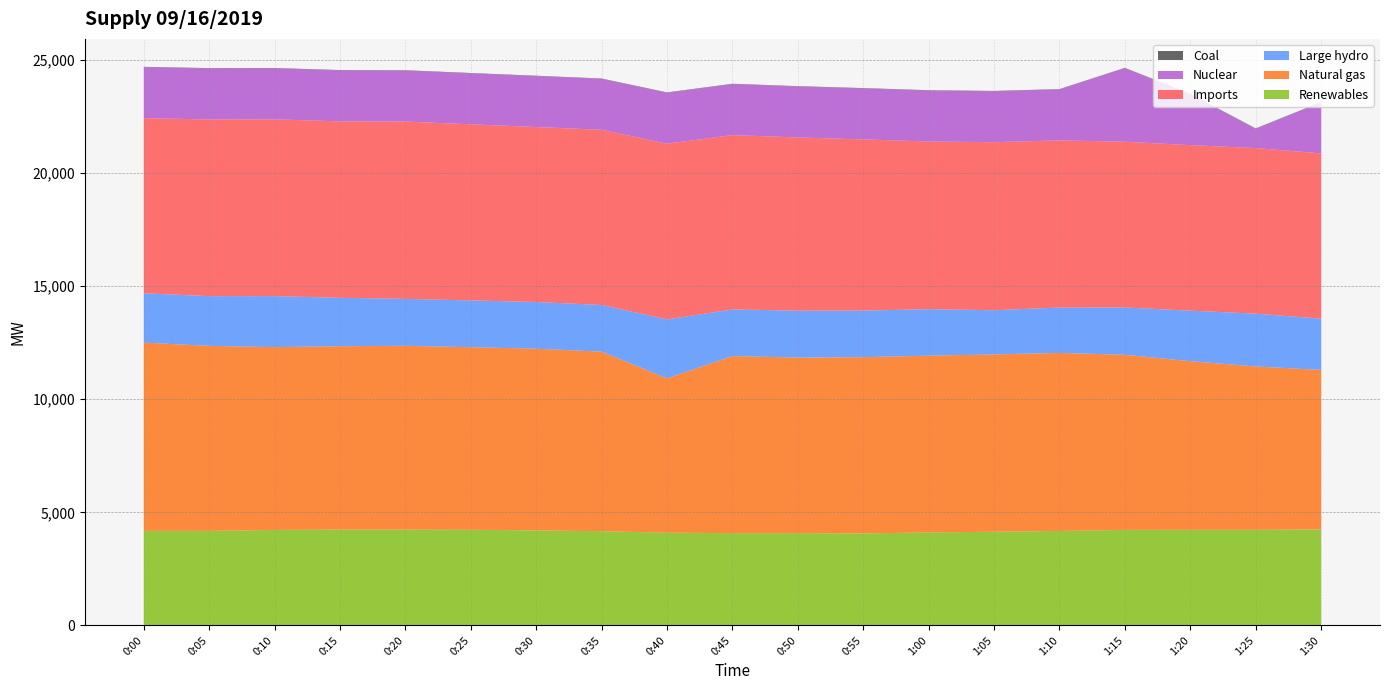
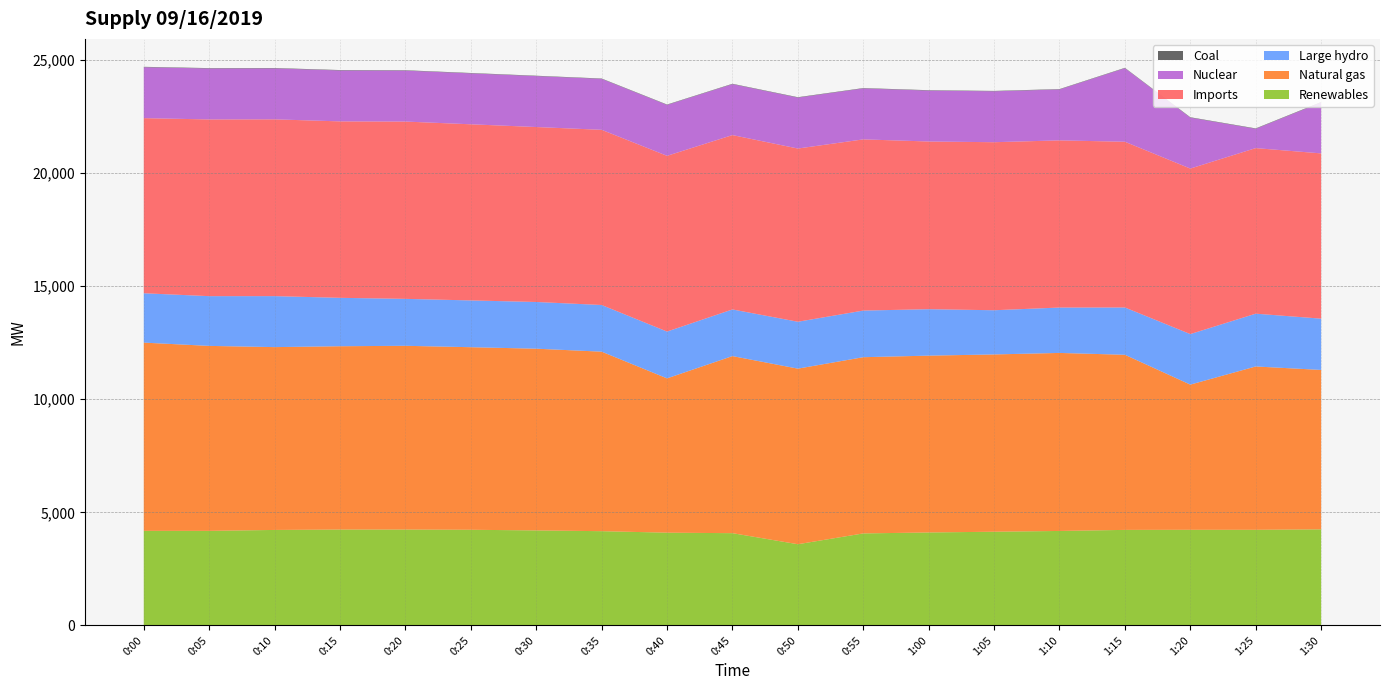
  {
    "Renewables": {
      "0:00": "4,200",
      "0:05": "4,200",
      "0:10": "4,200",
      "0:15": "4,200",
      "0:20": "4,200",
      "0:25": "4,200",
      "0:30": "4,200",
      "0:35": "4,200",
      "0:40": "4,100",
      "0:45": "4,100",
-     "0:50": "4,100",
+     "0:50": "3,600",
      "0:55": "4,100",
      "1:00": "4,100",
      "1:05": "4,100",
      "1:10": "4,200",
      "1:15": "4,200",
      "1:20": "4,200",
      "1:25": "4,200",
      "1:30": "4,200"
    },
    "Natural gas": {
      "0:00": "8,300",
      "0:05": "8,200",
      "0:10": "8,100",
      "0:15": "8,100",
      "0:20": "8,100",
      "0:25": "8,100",
      "0:30": "8,000",
      "0:35": "7,900",
      "0:40": "6,800",
      "0:45": "7,800",
      "0:50": "7,800",
      "0:55": "7,800",
      "1:00": "7,800",
      "1:05": "7,800",
      "1:10": "7,900",
      "1:15": "7,700",
-     "1:20": "7,500",
+     "1:20": "6,400",
      "1:25": "7,200",
      "1:30": "7,100"
    },
    "Large hydro": {
      "0:00": "2,200",
      "0:05": "2,200",
      "0:10": "2,300",
      "0:15": "2,100",
      "0:20": "2,100",
      "0:25": "2,100",
      "0:30": "2,100",
      "0:35": "2,100",
-     "0:40": "2,600",
+     "0:40": "2,100",
      "0:45": "2,100",
      "0:50": "2,100",
      "0:55": "2,100",
      "1:00": "2,100",
      "1:05": "2,000",
      "1:10": "2,000",
      "1:15": "2,100",
      "1:20": "2,200",
      "1:25": "2,300",
      "1:30": "2,300"
    },
    "Imports": {
      "0:00": "7,700",
      "0:05": "7,800",
      "0:10": "7,800",
      "0:15": "7,800",
      "0:20": "7,800",
      "0:25": "7,800",
      "0:30": "7,700",
      "0:35": "7,700",
      "0:40": "7,800",
      "0:45": "7,700",
      "0:50": "7,700",
      "0:55": "7,600",
      "1:00": "7,400",
      "1:05": "7,400",
      "1:10": "7,400",
      "1:15": "7,300",
      "1:20": "7,300",
      "1:25": "7,300",
      "1:30": "7,300"
    }
  }
